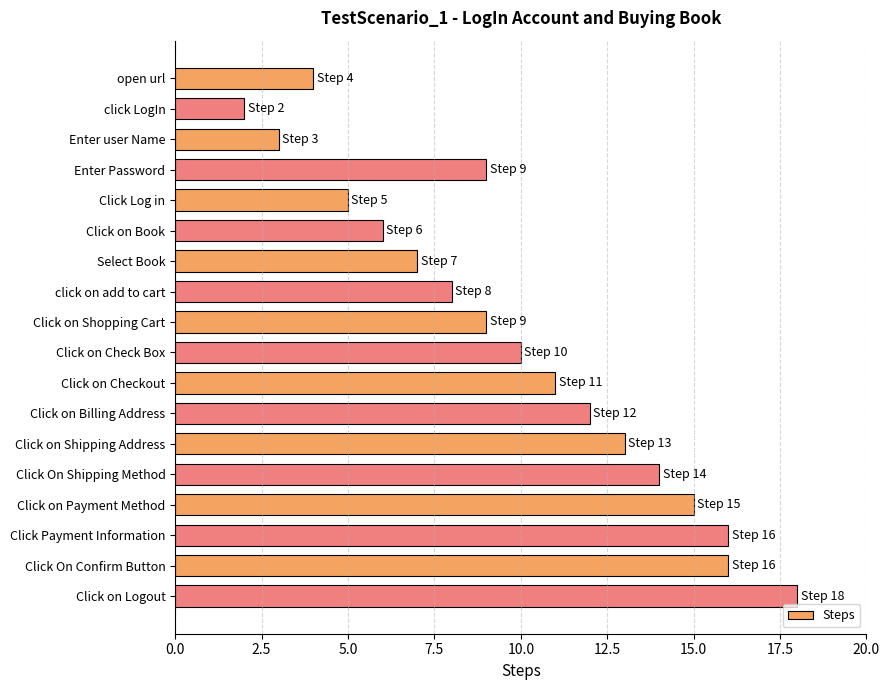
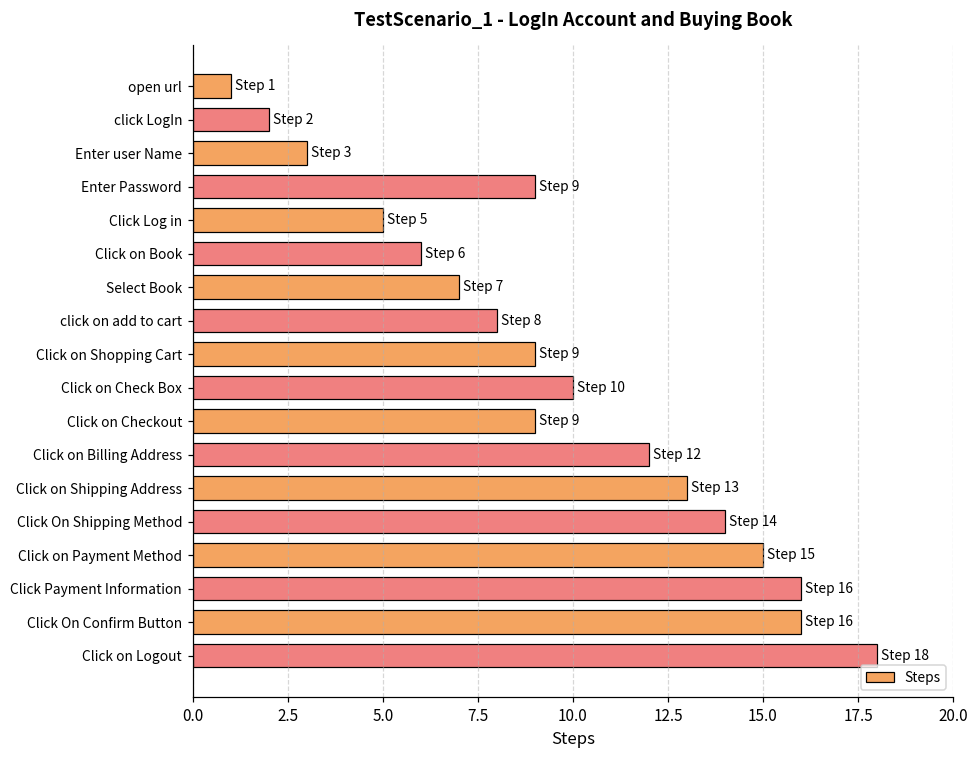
  {
-   "open url": 4,
+   "open url": 1,
    "click LogIn": 2,
    "Enter user Name": 3,
    "Enter Password": 9,
    "Click Log in": 5,
    "Click on Book": 6,
    "Select Book": 7,
    "click on add to cart": 8,
    "Click on Shopping Cart": 9,
    "Click on Check Box": 10,
-   "Click on Checkout": 11,
+   "Click on Checkout": 9,
    "Click on Billing Address": 12,
    "Click on Shipping Address": 13,
    "Click On Shipping Method": 14,
    "Click on Payment Method": 15,
    "Click Payment Information": 16,
    "Click On Confirm Button": 16,
    "Click on Logout": 18
  }
